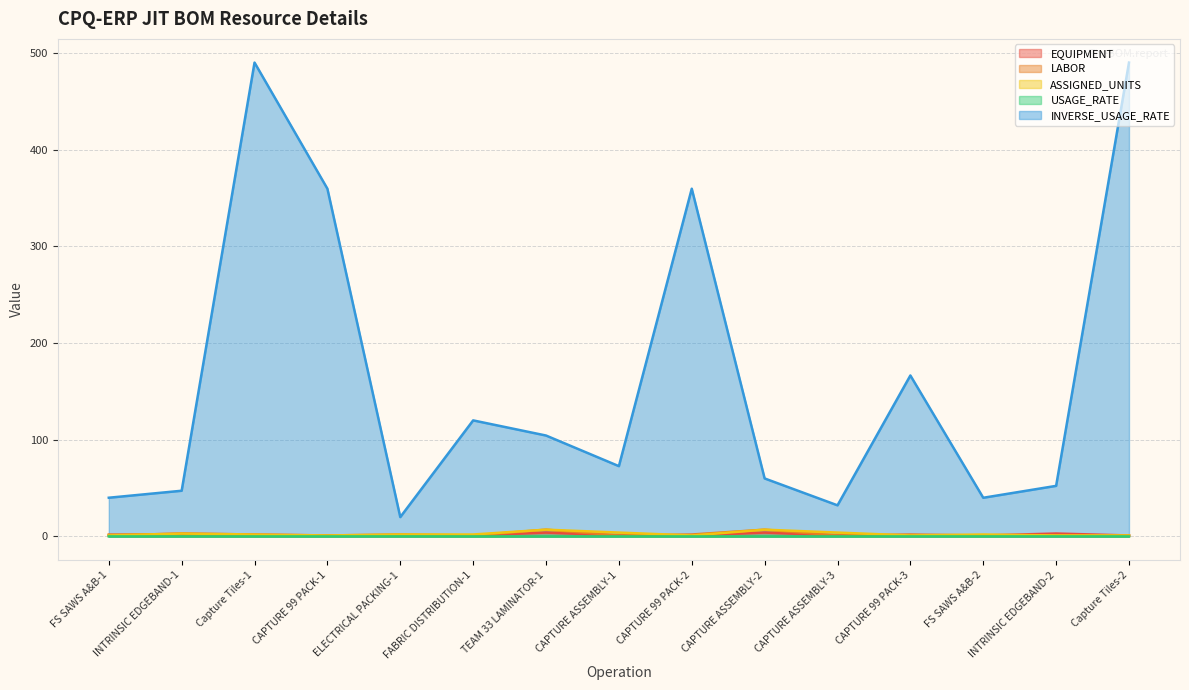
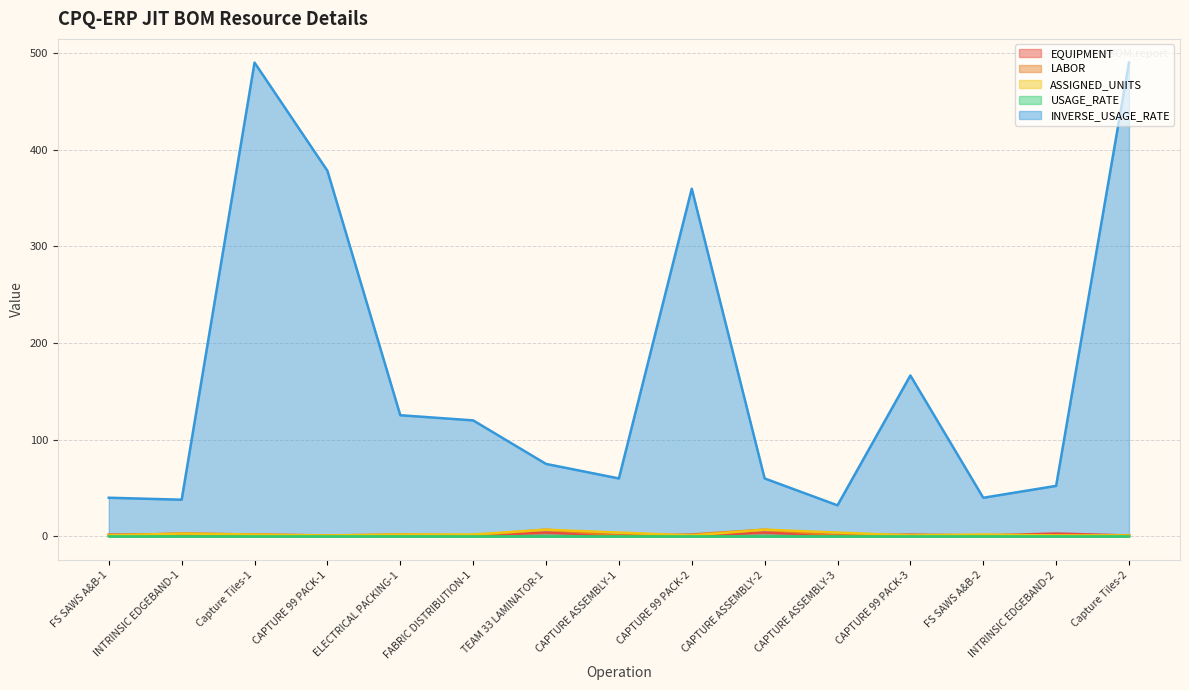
  {
    "USAGE_RATE": {
      "TEAM 33 LAMINATOR-1": 0,
      "CAPTURE ASSEMBLY-2": 0
    },
    "INVERSE_USAGE_RATE": {
      "FS SAWS A&B-1": 40,
-     "INTRINSIC EDGEBAND-1": 50,
+     "INTRINSIC EDGEBAND-1": 40,
      "Capture Tiles-1": 490,
-     "CAPTURE 99 PACK-1": 360,
-     "ELECTRICAL PACKING-1": 20,
+     "CAPTURE 99 PACK-1": 380,
+     "ELECTRICAL PACKING-1": 130,
      "FABRIC DISTRIBUTION-1": 120,
-     "TEAM 33 LAMINATOR-1": 100,
-     "CAPTURE ASSEMBLY-1": 70,
+     "TEAM 33 LAMINATOR-1": 80,
+     "CAPTURE ASSEMBLY-1": 60,
      "CAPTURE 99 PACK-2": 360,
      "CAPTURE ASSEMBLY-2": 60,
      "CAPTURE ASSEMBLY-3": 30,
      "CAPTURE 99 PACK-3": 170,
      "FS SAWS A&B-2": 40,
      "INTRINSIC EDGEBAND-2": 50
    }
  }
